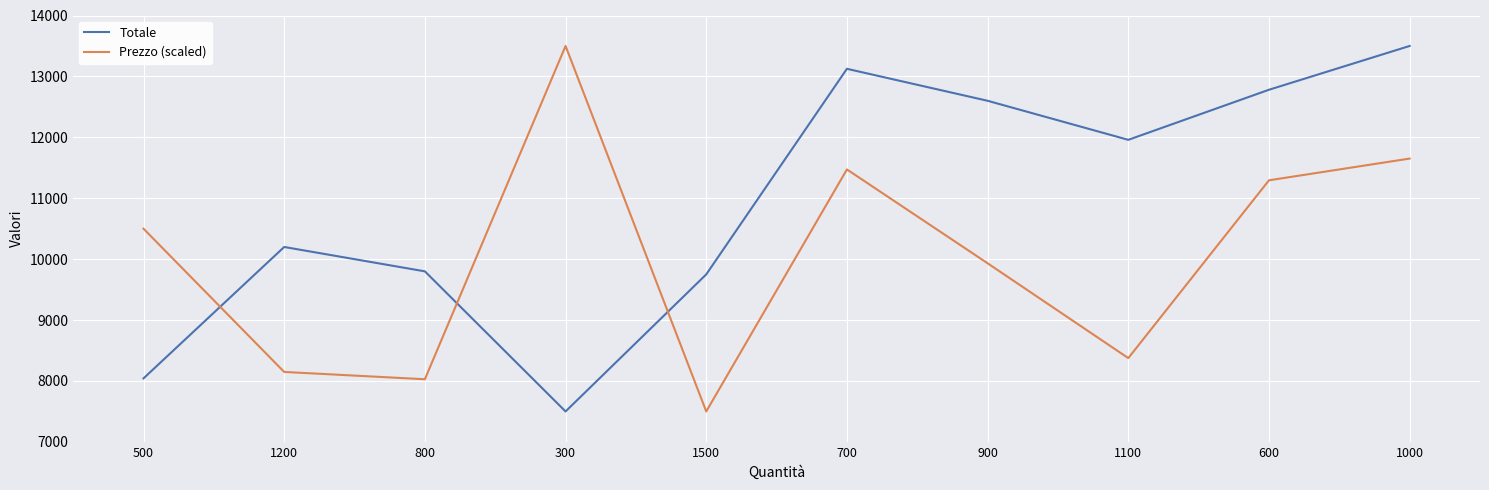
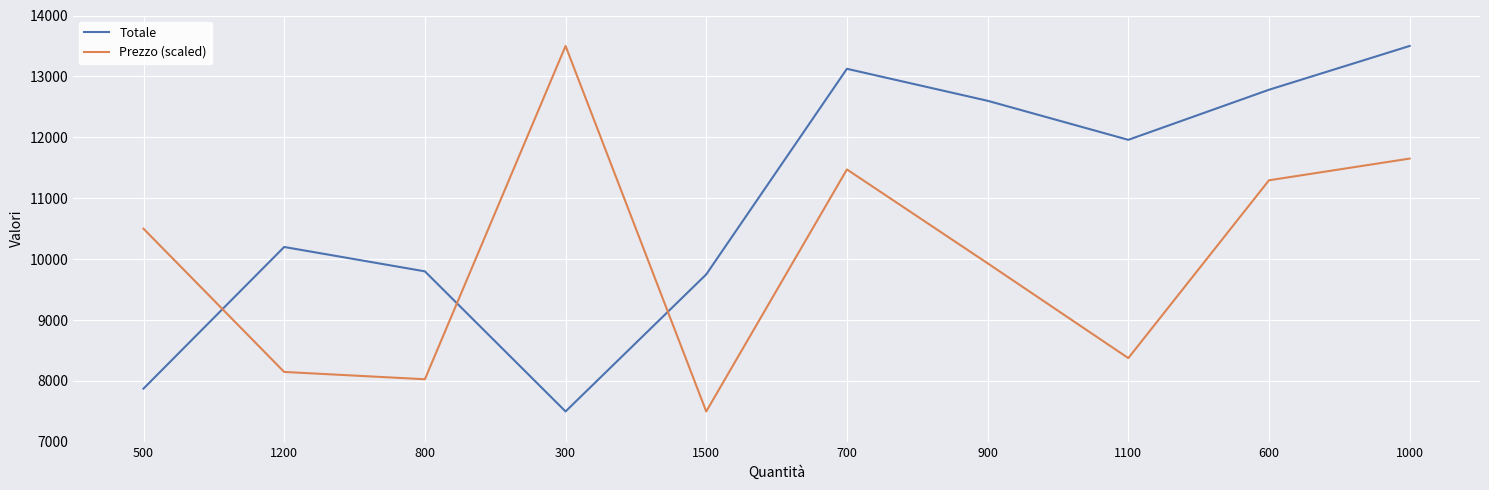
  {
    "Totale": {
-     "500": 8000,
+     "500": 7900,
      "1200": 10200,
      "800": 9800,
      "300": 7500,
      "1500": 9800,
      "700": 13100,
      "900": 12600,
      "1100": 12000,
      "600": 12800,
      "1000": 13500
    },
    "Prezzo (scaled)": {
      "500": 10500,
      "1200": 8100,
      "800": 8000,
      "300": 13500,
      "1500": 7500,
      "700": 11500,
      "900": 9900,
      "1100": 8400,
      "600": 11300,
      "1000": 11700
    }
  }
